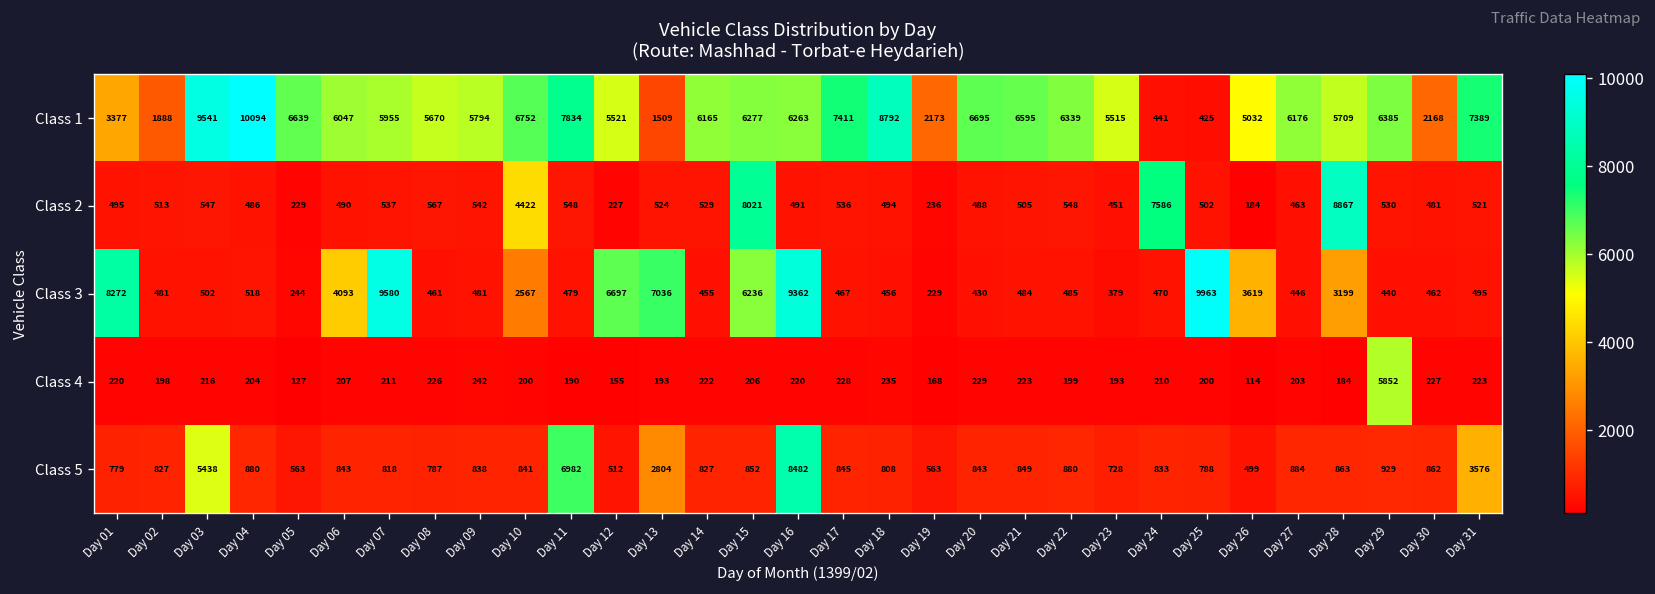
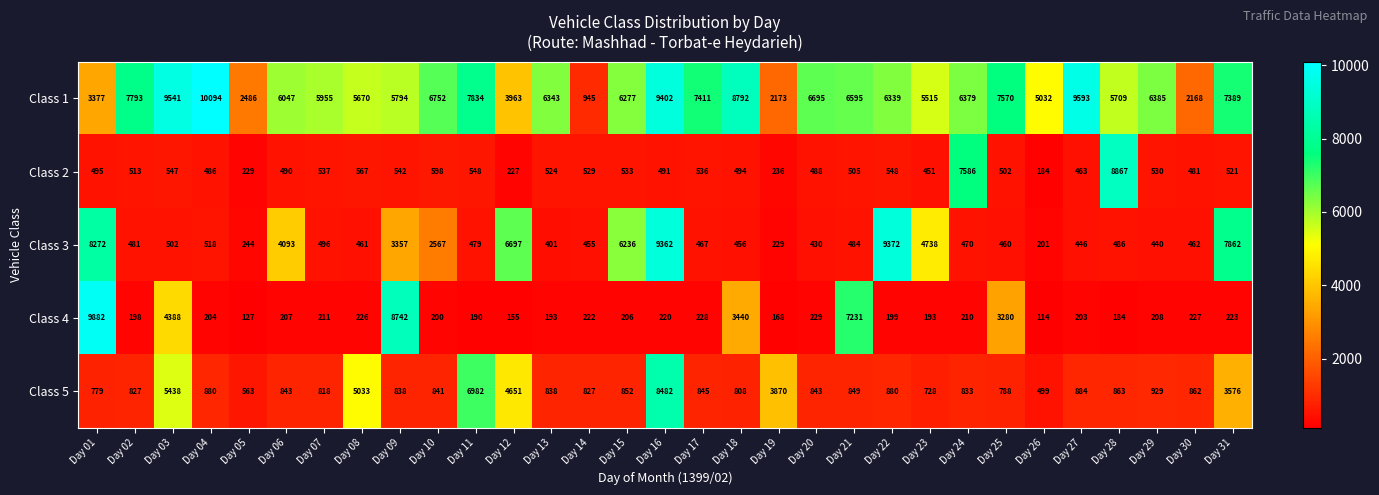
  {
    "Class 1": {
      "Day 01": 3377,
-     "Day 02": 1888,
+     "Day 02": 7793,
      "Day 03": 9541,
      "Day 04": 10094,
-     "Day 05": 6639,
+     "Day 05": 2486,
      "Day 06": 6047,
      "Day 07": 5955,
      "Day 08": 5670,
      "Day 09": 5794,
      "Day 10": 6752,
      "Day 11": 7834,
-     "Day 12": 5521,
-     "Day 13": 1509,
-     "Day 14": 6165,
+     "Day 12": 3963,
+     "Day 13": 6343,
+     "Day 14": 945,
      "Day 15": 6277,
-     "Day 16": 6263,
+     "Day 16": 9402,
      "Day 17": 7411,
      "Day 18": 8792,
      "Day 19": 2173,
      "Day 20": 6695,
      "Day 21": 6595,
      "Day 22": 6339,
      "Day 23": 5515,
-     "Day 24": 441,
-     "Day 25": 425,
+     "Day 24": 6379,
+     "Day 25": 7570,
      "Day 26": 5032,
-     "Day 27": 6176,
+     "Day 27": 9593,
      "Day 28": 5709,
      "Day 29": 6385,
      "Day 30": 2168,
      "Day 31": 7389
    },
    "Class 2": {
      "Day 01": 495,
      "Day 02": 513,
      "Day 03": 547,
      "Day 04": 486,
      "Day 05": 229,
      "Day 06": 490,
      "Day 07": 537,
      "Day 08": 567,
      "Day 09": 542,
-     "Day 10": 4422,
+     "Day 10": 598,
      "Day 11": 548,
      "Day 12": 227,
      "Day 13": 524,
      "Day 14": 529,
-     "Day 15": 8021,
+     "Day 15": 533,
      "Day 16": 491,
      "Day 17": 536,
      "Day 18": 494,
      "Day 19": 236,
      "Day 20": 488,
      "Day 21": 505,
      "Day 22": 548,
      "Day 23": 451,
      "Day 24": 7586,
      "Day 25": 502,
      "Day 26": 184,
      "Day 27": 463,
      "Day 28": 8867,
      "Day 29": 530,
      "Day 30": 481,
      "Day 31": 521
    },
    "Class 3": {
      "Day 01": 8272,
      "Day 02": 481,
      "Day 03": 502,
      "Day 04": 518,
      "Day 05": 244,
      "Day 06": 4093,
-     "Day 07": 9580,
+     "Day 07": 496,
      "Day 08": 461,
-     "Day 09": 481,
+     "Day 09": 3357,
      "Day 10": 2567,
      "Day 11": 479,
      "Day 12": 6697,
-     "Day 13": 7036,
+     "Day 13": 401,
      "Day 14": 455,
      "Day 15": 6236,
      "Day 16": 9362,
      "Day 17": 467,
      "Day 18": 456,
      "Day 19": 229,
      "Day 20": 430,
      "Day 21": 484,
-     "Day 22": 485,
-     "Day 23": 379,
+     "Day 22": 9372,
+     "Day 23": 4738,
      "Day 24": 470,
-     "Day 25": 9963,
-     "Day 26": 3619,
+     "Day 25": 460,
+     "Day 26": 201,
      "Day 27": 446,
-     "Day 28": 3199,
+     "Day 28": 486,
      "Day 29": 440,
      "Day 30": 462,
-     "Day 31": 495
+     "Day 31": 7862
    },
    "Class 4": {
-     "Day 01": 220,
+     "Day 01": 9882,
      "Day 02": 198,
-     "Day 03": 216,
+     "Day 03": 4388,
      "Day 04": 204,
      "Day 05": 127,
      "Day 06": 207,
      "Day 07": 211,
      "Day 08": 226,
-     "Day 09": 242,
+     "Day 09": 8742,
      "Day 10": 200,
      "Day 11": 190,
      "Day 12": 155,
      "Day 13": 193,
      "Day 14": 222,
      "Day 15": 206,
      "Day 16": 220,
      "Day 17": 228,
-     "Day 18": 235,
+     "Day 18": 3440,
      "Day 19": 168,
      "Day 20": 229,
-     "Day 21": 223,
+     "Day 21": 7231,
      "Day 22": 199,
      "Day 23": 193,
      "Day 24": 210,
-     "Day 25": 200,
+     "Day 25": 3280,
      "Day 26": 114,
      "Day 27": 203,
      "Day 28": 184,
-     "Day 29": 5852,
+     "Day 29": 208,
      "Day 30": 227,
      "Day 31": 223
    },
    "Class 5": {
      "Day 01": 779,
      "Day 02": 827,
      "Day 03": 5438,
      "Day 04": 880,
      "Day 05": 563,
      "Day 06": 843,
      "Day 07": 818,
-     "Day 08": 787,
+     "Day 08": 5033,
      "Day 09": 838,
      "Day 10": 841,
      "Day 11": 6982,
-     "Day 12": 512,
-     "Day 13": 2804,
+     "Day 12": 4651,
+     "Day 13": 838,
      "Day 14": 827,
      "Day 15": 852,
      "Day 16": 8482,
      "Day 17": 845,
      "Day 18": 808,
-     "Day 19": 563,
+     "Day 19": 3870,
      "Day 20": 843,
      "Day 21": 849,
      "Day 22": 880,
      "Day 23": 728,
      "Day 24": 833,
      "Day 25": 788,
      "Day 26": 499,
      "Day 27": 884,
      "Day 28": 863,
      "Day 29": 929,
      "Day 30": 862,
      "Day 31": 3576
    }
  }
